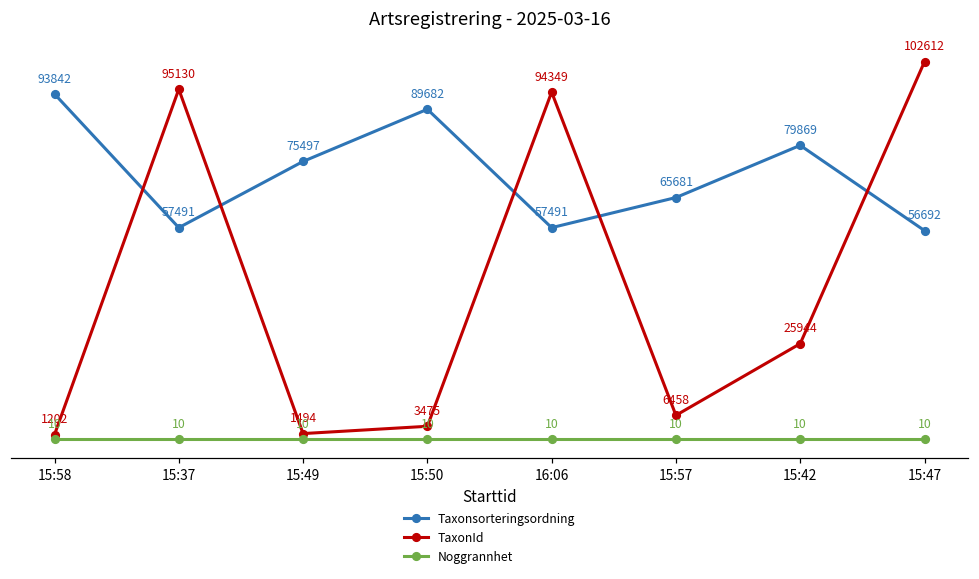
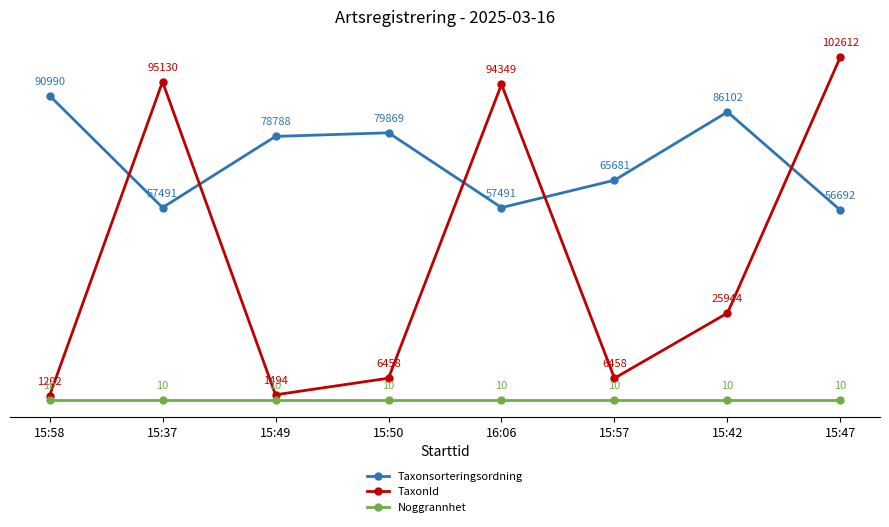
  {
    "Taxonsorteringsordning": {
-     "15:58": 93842,
+     "15:58": 90990,
      "15:37": 57491,
-     "15:49": 75497,
-     "15:50": 89682,
+     "15:49": 78788,
+     "15:50": 79869,
      "16:06": 57491,
      "15:57": 65681,
-     "15:42": 79869,
+     "15:42": 86102,
      "15:47": 56692
    },
    "TaxonId": {
      "15:37": 95130,
-     "15:50": 3475,
+     "15:50": 6458,
      "16:06": 94349,
      "15:57": 6458,
      "15:42": 25944,
      "15:47": 102612
    },
    "Noggrannhet": {
      "15:37": 10,
      "16:06": 10,
      "15:57": 10,
      "15:42": 10,
      "15:47": 10
    }
  }
